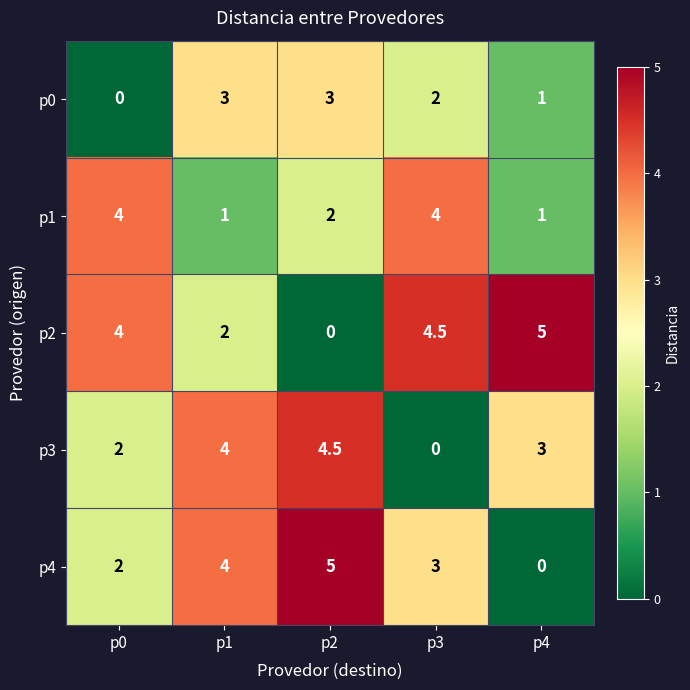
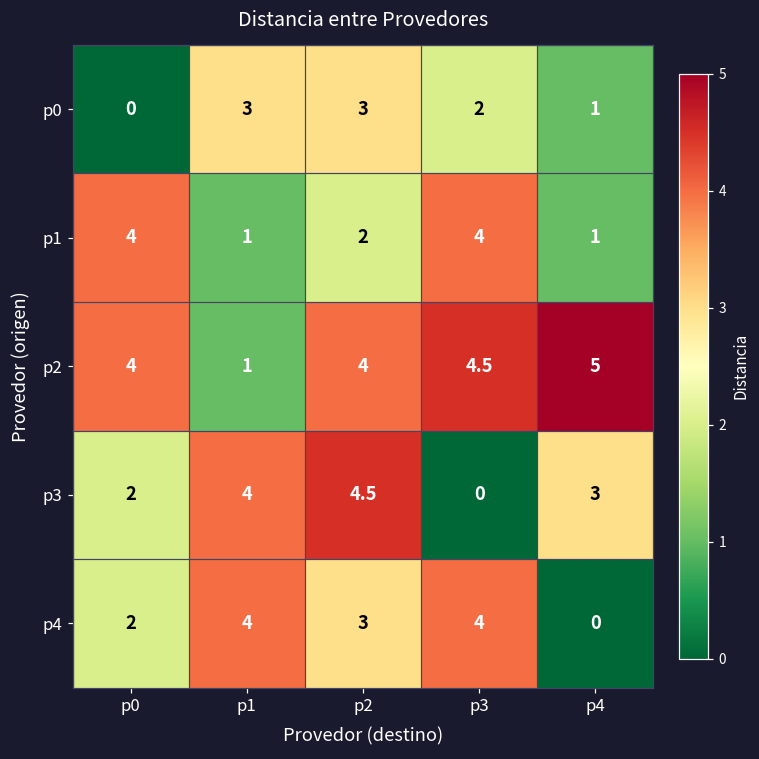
  {
    "p0": {
      "p0": 0,
      "p1": 3,
      "p2": 3,
      "p3": 2,
      "p4": 1
    },
    "p1": {
      "p0": 4,
      "p1": 1,
      "p2": 2,
      "p3": 4,
      "p4": 1
    },
    "p2": {
      "p0": 4,
-     "p1": 2,
-     "p2": 0,
+     "p1": 1,
+     "p2": 4,
      "p3": 4.5,
      "p4": 5
    },
    "p3": {
      "p0": 2,
      "p1": 4,
      "p2": 4.5,
      "p3": 0,
      "p4": 3
    },
    "p4": {
      "p0": 2,
      "p1": 4,
-     "p2": 5,
-     "p3": 3,
+     "p2": 3,
+     "p3": 4,
      "p4": 0
    }
  }
